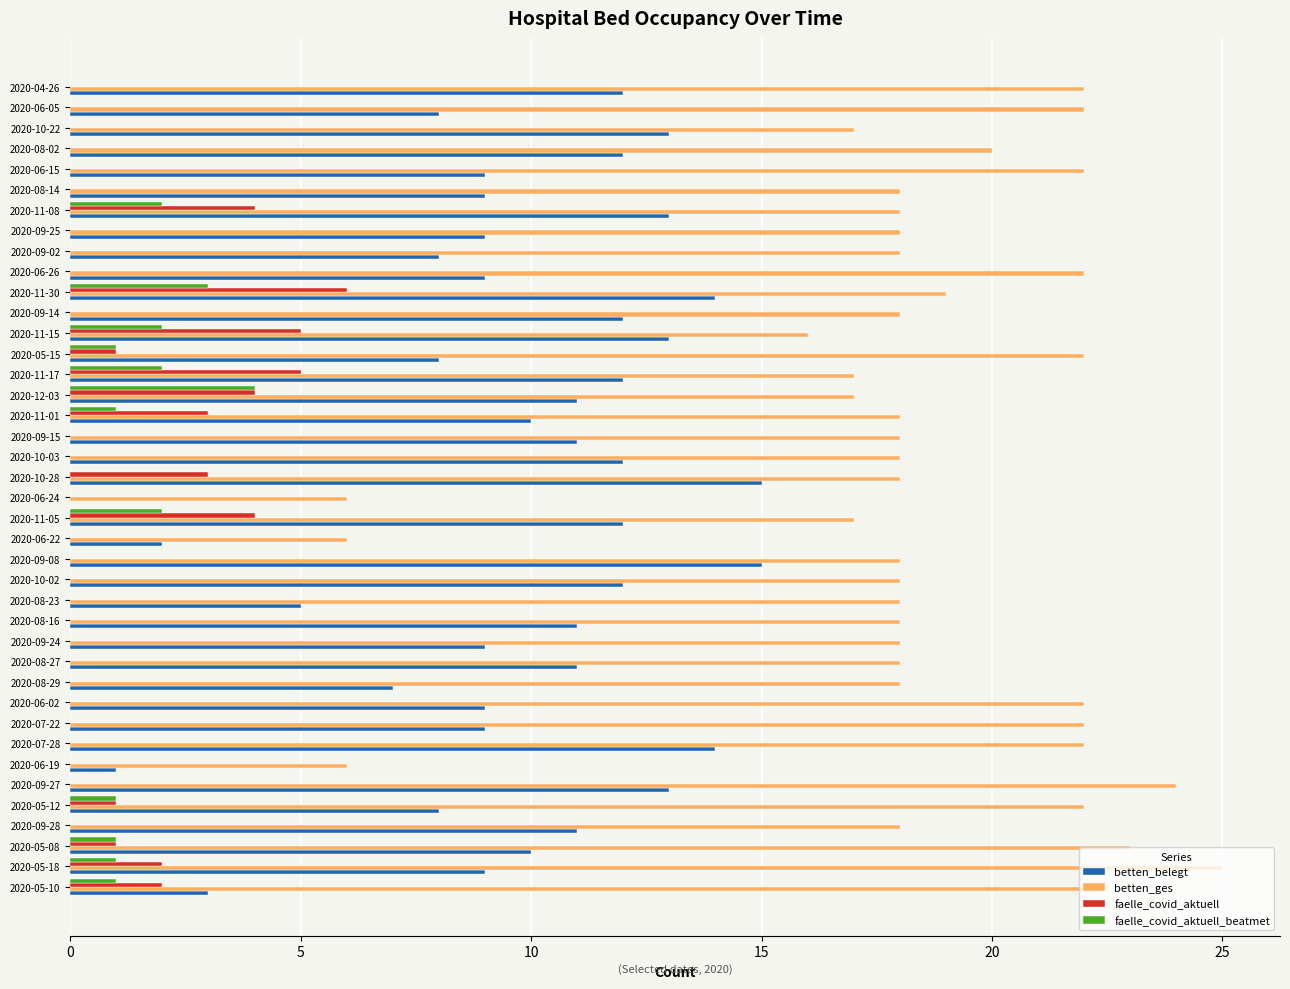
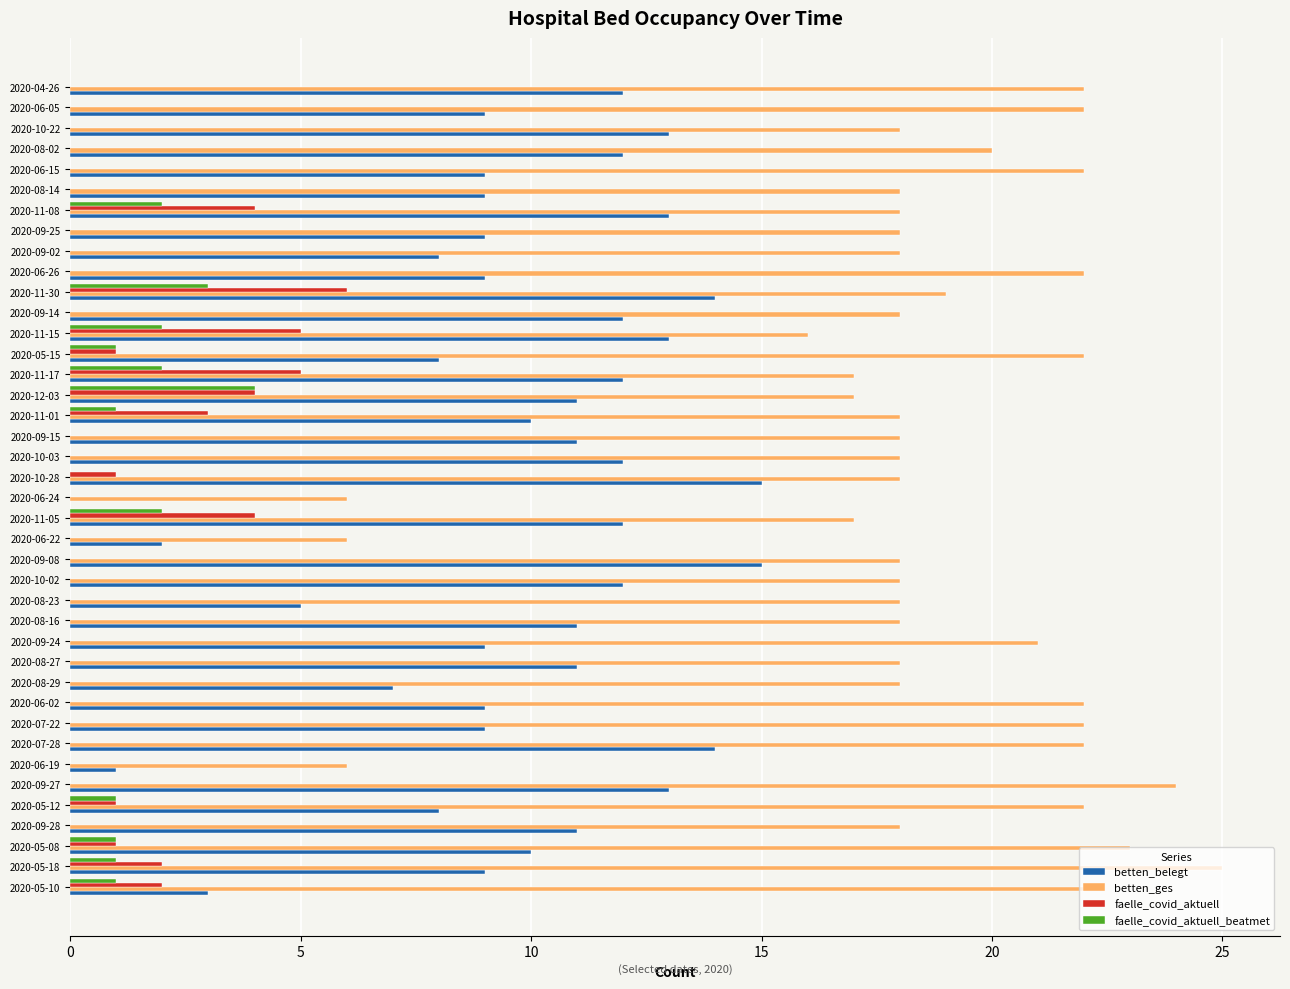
  {
    "betten_belegt": {
      "2020-04-26": 12,
-     "2020-06-05": 8,
+     "2020-06-05": 9,
      "2020-10-22": 13,
      "2020-08-02": 12,
      "2020-06-15": 9,
      "2020-08-14": 9,
      "2020-11-08": 13,
      "2020-09-25": 9,
      "2020-09-02": 8,
      "2020-06-26": 9,
      "2020-11-30": 14,
      "2020-09-14": 12,
      "2020-11-15": 13,
      "2020-05-15": 8,
      "2020-11-17": 12,
      "2020-12-03": 11,
      "2020-11-01": 10,
      "2020-09-15": 11,
      "2020-10-03": 12,
      "2020-10-28": 15,
      "2020-06-24": 0,
      "2020-11-05": 12,
      "2020-06-22": 2,
      "2020-09-08": 15,
      "2020-10-02": 12,
      "2020-08-23": 5,
      "2020-08-16": 11,
      "2020-09-24": 9,
      "2020-08-27": 11,
      "2020-08-29": 7,
      "2020-06-02": 9,
      "2020-07-22": 9,
      "2020-07-28": 14,
      "2020-06-19": 1,
      "2020-09-27": 13,
      "2020-05-12": 8,
      "2020-09-28": 11,
      "2020-05-08": 10,
      "2020-05-18": 9,
      "2020-05-10": 3
    },
    "betten_ges": {
      "2020-04-26": 22,
      "2020-06-05": 22,
-     "2020-10-22": 17,
+     "2020-10-22": 18,
      "2020-08-02": 20,
      "2020-06-15": 22,
      "2020-08-14": 18,
      "2020-11-08": 18,
      "2020-09-25": 18,
      "2020-09-02": 18,
      "2020-06-26": 22,
      "2020-11-30": 19,
      "2020-09-14": 18,
      "2020-11-15": 16,
      "2020-05-15": 22,
      "2020-11-17": 17,
      "2020-12-03": 17,
      "2020-11-01": 18,
      "2020-09-15": 18,
      "2020-10-03": 18,
      "2020-10-28": 18,
      "2020-06-24": 6,
      "2020-11-05": 17,
      "2020-06-22": 6,
      "2020-09-08": 18,
      "2020-10-02": 18,
      "2020-08-23": 18,
      "2020-08-16": 18,
-     "2020-09-24": 18,
+     "2020-09-24": 21,
      "2020-08-27": 18,
      "2020-08-29": 18,
      "2020-06-02": 22,
      "2020-07-22": 22,
      "2020-07-28": 22,
      "2020-06-19": 6,
      "2020-09-27": 24,
      "2020-05-12": 22,
      "2020-09-28": 18
    },
    "faelle_covid_aktuell": {
      "2020-04-26": 0,
      "2020-06-05": 0,
      "2020-10-22": 0,
      "2020-08-02": 0,
      "2020-06-15": 0,
      "2020-08-14": 0,
      "2020-11-08": 4,
      "2020-09-25": 0,
      "2020-09-02": 0,
      "2020-06-26": 0,
      "2020-11-30": 6,
      "2020-09-14": 0,
      "2020-11-15": 5,
      "2020-05-15": 1,
      "2020-11-17": 5,
      "2020-12-03": 4,
      "2020-11-01": 3,
      "2020-09-15": 0,
      "2020-10-03": 0,
-     "2020-10-28": 3,
+     "2020-10-28": 1,
      "2020-06-24": 0,
      "2020-11-05": 4,
      "2020-06-22": 0,
      "2020-09-08": 0,
      "2020-10-02": 0,
      "2020-08-23": 0,
      "2020-08-16": 0,
      "2020-09-24": 0,
      "2020-08-27": 0,
      "2020-08-29": 0,
      "2020-06-02": 0,
      "2020-07-22": 0,
      "2020-07-28": 0,
      "2020-06-19": 0,
      "2020-09-27": 0,
      "2020-05-12": 1,
      "2020-09-28": 0,
      "2020-05-08": 1,
      "2020-05-18": 2,
      "2020-05-10": 2
    },
    "faelle_covid_aktuell_beatmet": {
      "2020-04-26": 0,
      "2020-06-05": 0,
      "2020-10-22": 0,
      "2020-08-02": 0,
      "2020-06-15": 0,
      "2020-08-14": 0,
      "2020-11-08": 2,
      "2020-09-25": 0,
      "2020-09-02": 0,
      "2020-06-26": 0,
      "2020-11-30": 3,
      "2020-09-14": 0,
      "2020-11-15": 2,
      "2020-05-15": 1,
      "2020-11-17": 2,
      "2020-12-03": 4,
      "2020-11-01": 1,
      "2020-09-15": 0,
      "2020-10-03": 0,
      "2020-10-28": 0,
      "2020-06-24": 0,
      "2020-11-05": 2,
      "2020-06-22": 0,
      "2020-09-08": 0,
      "2020-10-02": 0,
      "2020-08-23": 0,
      "2020-08-16": 0,
      "2020-09-24": 0,
      "2020-08-27": 0,
      "2020-08-29": 0,
      "2020-06-02": 0,
      "2020-07-22": 0,
      "2020-07-28": 0,
      "2020-06-19": 0,
      "2020-09-27": 0,
      "2020-05-12": 1,
      "2020-09-28": 0,
      "2020-05-08": 1,
      "2020-05-18": 1,
      "2020-05-10": 1
    }
  }
